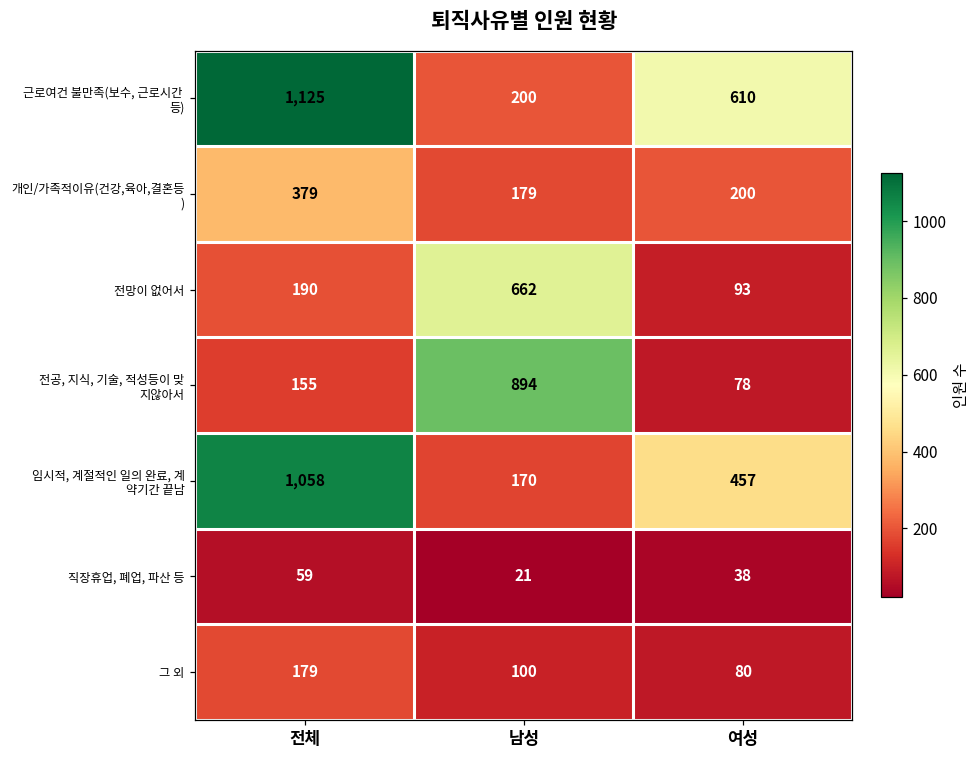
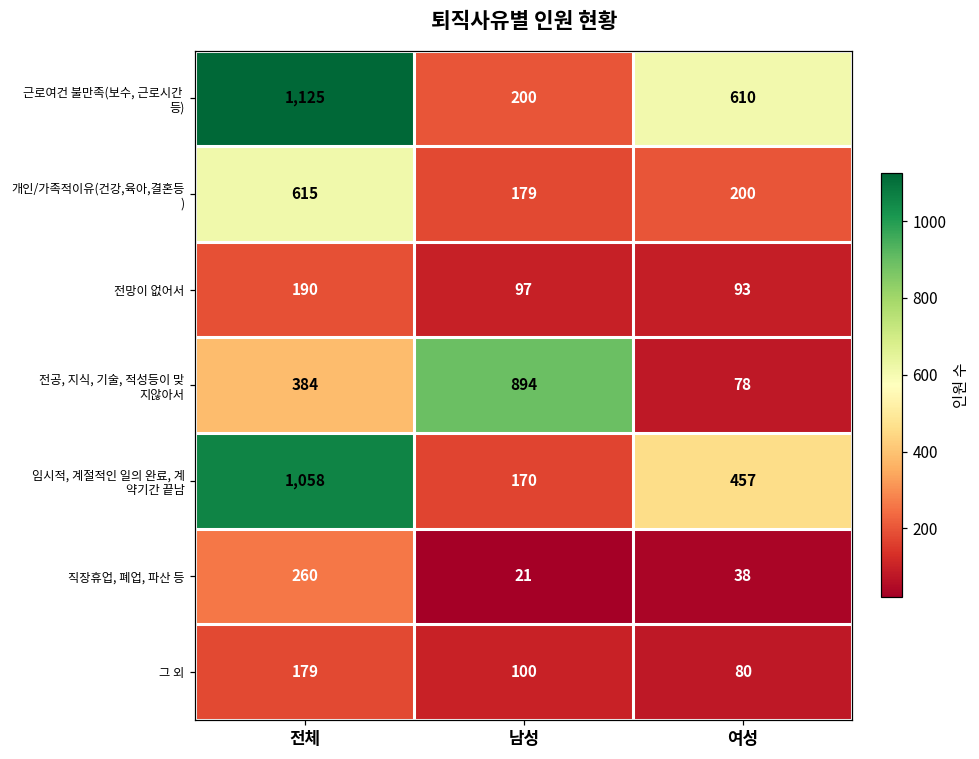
  {
    "근로여건 불만족(보수, 근로시간 등)": {
      "전체": "1,125",
      "남성": "200",
      "여성": "610"
    },
    "개인/가족적이유(건강,육아,결혼등 )": {
-     "전체": "379",
+     "전체": "615",
      "남성": "179",
      "여성": "200"
    },
    "전망이 없어서": {
      "전체": "190",
-     "남성": "662",
+     "남성": "97",
      "여성": "93"
    },
    "전공, 지식, 기술, 적성등이 맞 지않아서": {
-     "전체": "155",
+     "전체": "384",
      "남성": "894",
      "여성": "78"
    },
    "임시적, 계절적인 일의 완료, 계 약기간 끝남": {
      "전체": "1,058",
      "남성": "170",
      "여성": "457"
    },
    "직장휴업, 폐업, 파산 등": {
-     "전체": "59",
+     "전체": "260",
      "남성": "21",
      "여성": "38"
    },
    "그 외": {
      "전체": "179",
      "남성": "100",
      "여성": "80"
    }
  }
